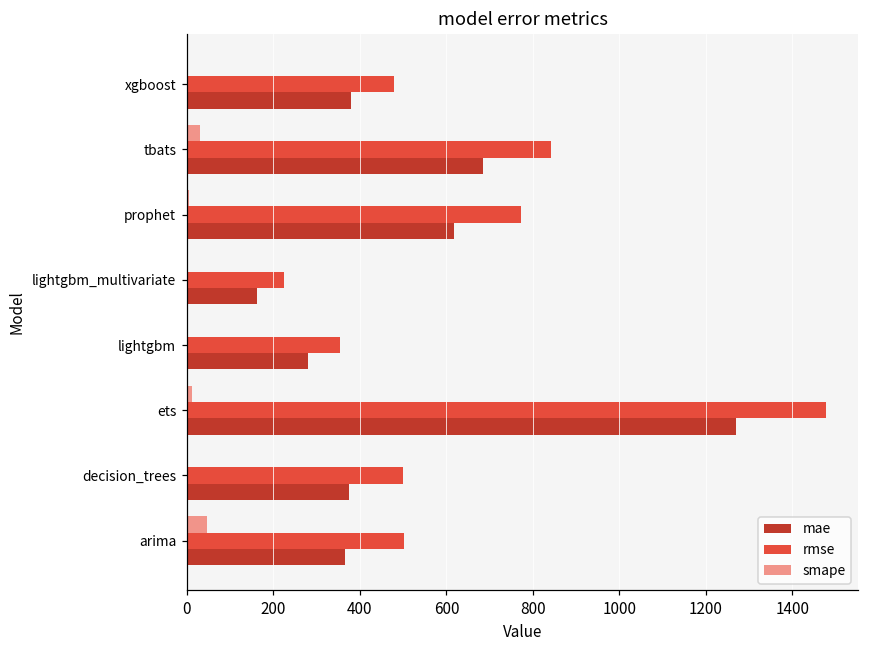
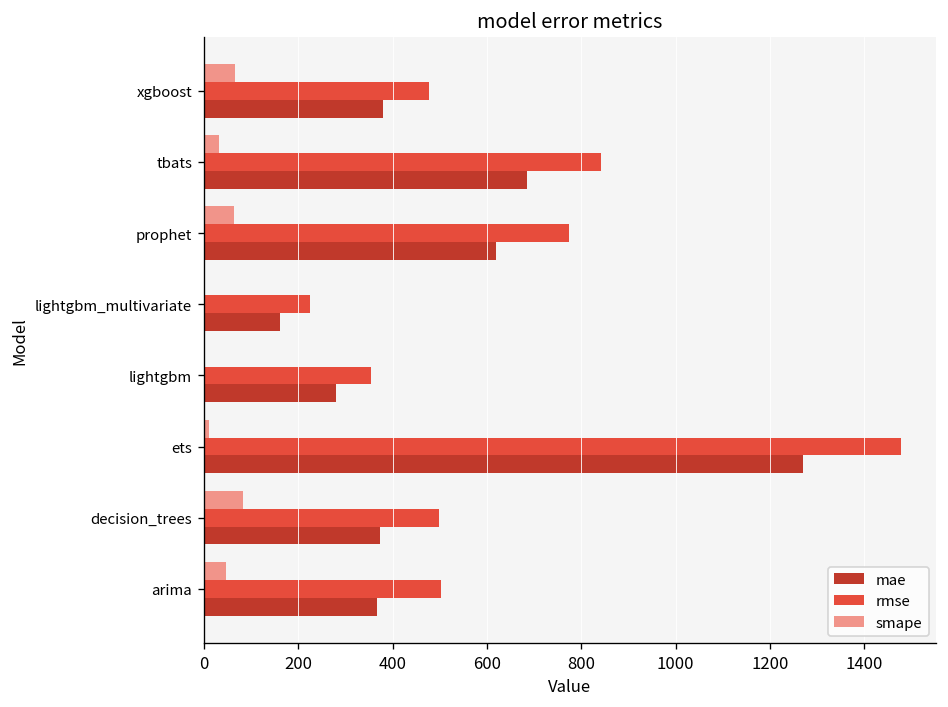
  {
    "smape": {
-     "xgboost": 0,
+     "xgboost": 70,
      "tbats": 30,
-     "prophet": 10,
+     "prophet": 60,
      "ets": 10,
-     "decision_trees": 0,
+     "decision_trees": 80,
      "arima": 50
    }
  }
